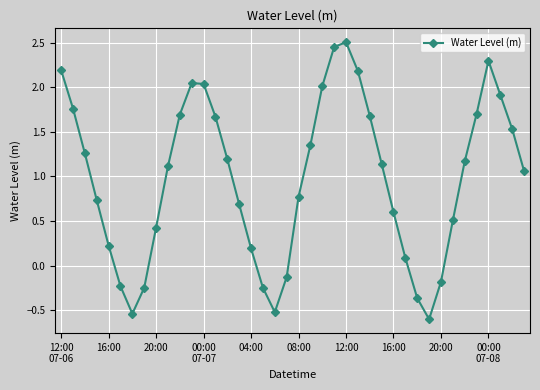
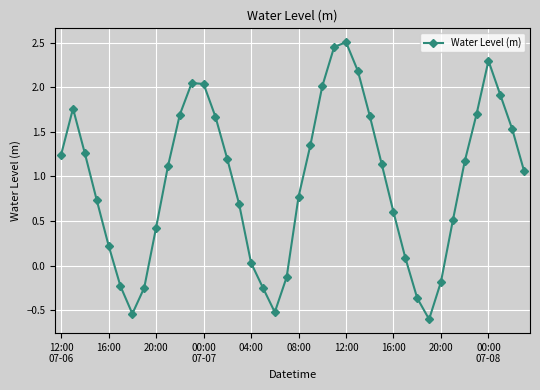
  {
-   "12:00 07-06": 2.2,
+   "12:00 07-06": 1.2,
    "00:00 07-07": 2.0,
-   "04:00": 0.2,
+   "04:00": 0.0,
    "08:00": 0.8,
    "12:00": 2.5,
    "00:00 07-08": 2.3
  }
